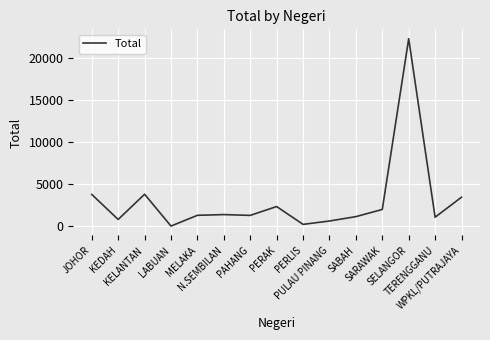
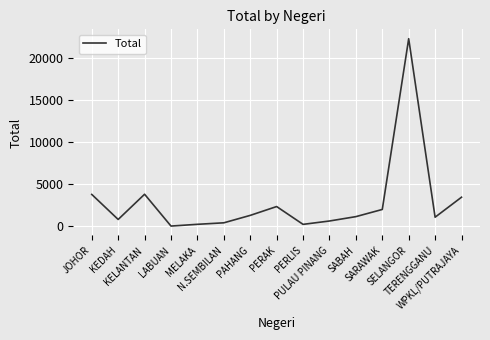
  {
    "JOHOR": 4000,
    "KEDAH": 1000,
    "KELANTAN": 4000,
    "LABUAN": 0,
-   "MELAKA": 1000,
-   "N.SEMBILAN": 1000,
+   "MELAKA": 0,
+   "N.SEMBILAN": 0,
    "PAHANG": 1000,
    "PERAK": 2000,
    "PERLIS": 0,
    "PULAU PINANG": 1000,
    "SABAH": 1000,
    "SARAWAK": 2000,
    "SELANGOR": 22000,
    "TERENGGANU": 1000,
    "WPKL/PUTRAJAYA": 3000
  }
